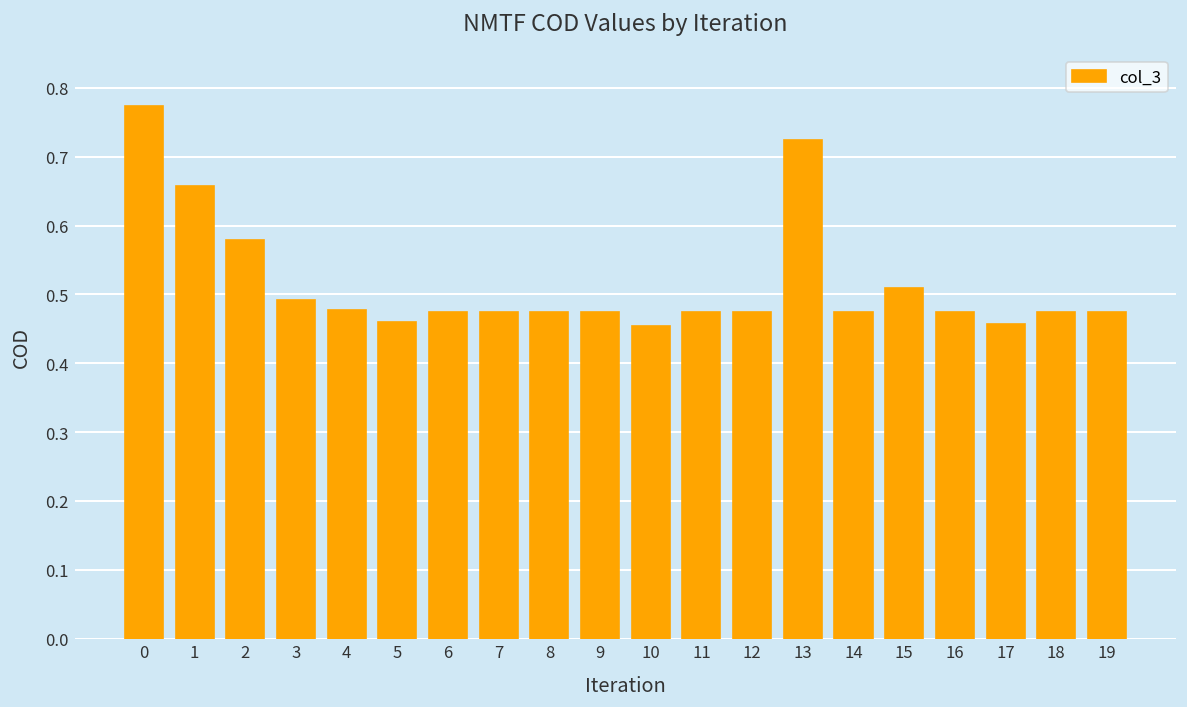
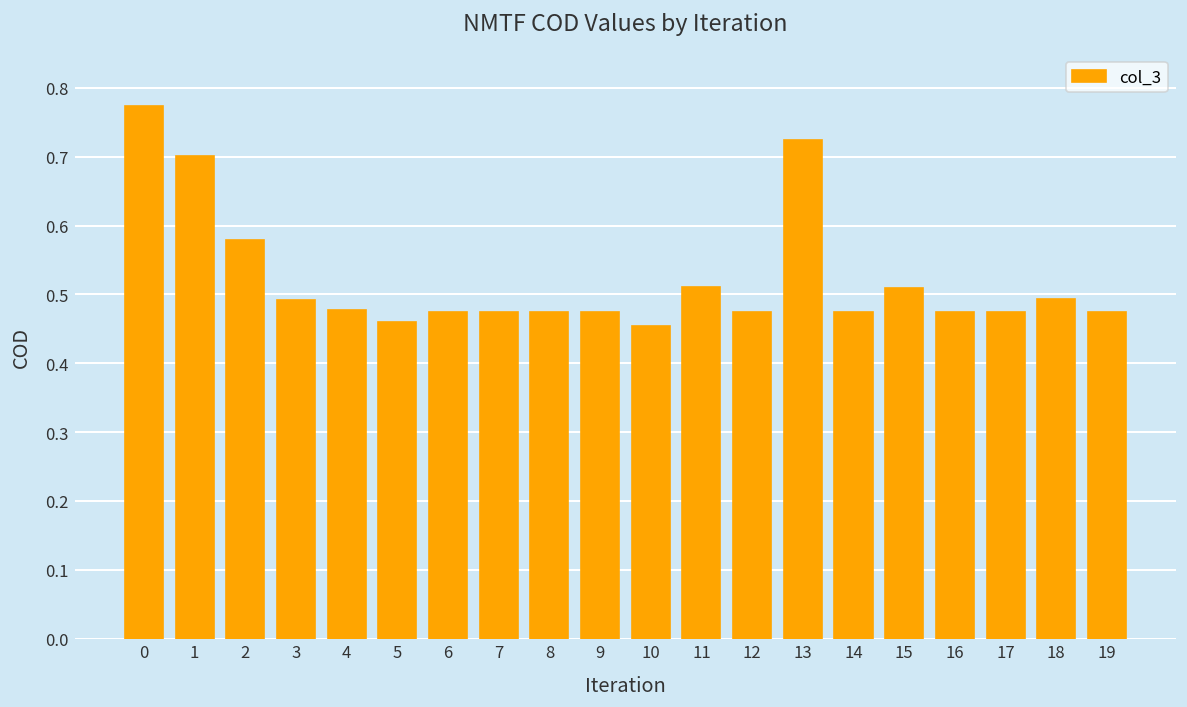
  {
    "0": 0.77,
-   "1": 0.66,
+   "1": 0.70,
    "2": 0.58,
    "3": 0.49,
    "4": 0.48,
    "5": 0.46,
    "6": 0.47,
    "7": 0.47,
    "8": 0.47,
    "9": 0.47,
    "10": 0.45,
-   "11": 0.47,
+   "11": 0.51,
    "12": 0.47,
    "13": 0.72,
    "14": 0.47,
    "15": 0.51,
    "16": 0.47,
-   "17": 0.46,
-   "18": 0.47,
+   "17": 0.47,
+   "18": 0.49,
    "19": 0.47
  }
